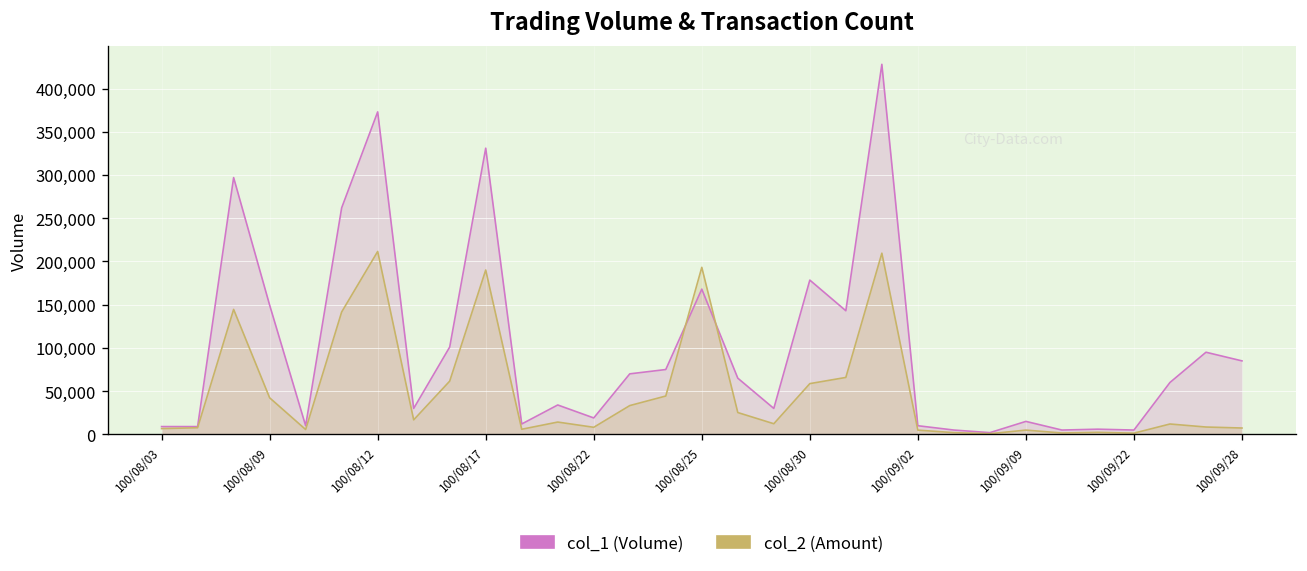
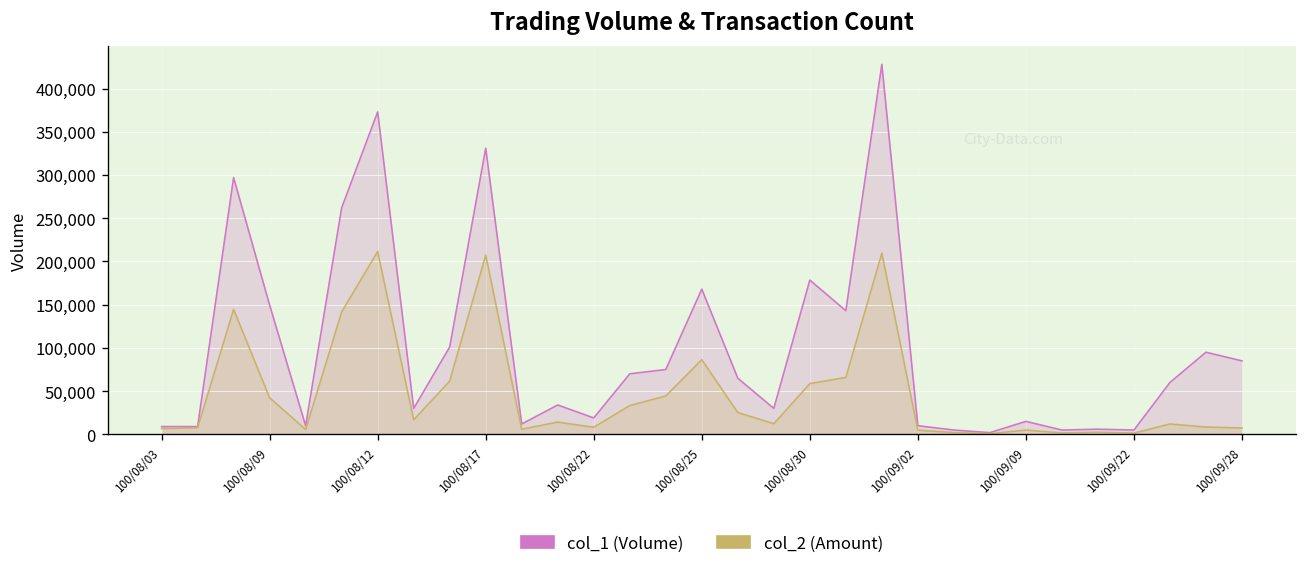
  {
    "col_1 (Volume)": {
      "100/08/09": "150,000",
      "100/08/12": "370,000",
      "100/08/17": "330,000",
      "100/08/22": "20,000",
      "100/08/25": "170,000",
      "100/08/30": "180,000",
      "100/09/02": "10,000",
      "100/09/09": "20,000",
      "100/09/22": "10,000",
      "100/09/28": "90,000"
    },
    "col_2 (Amount)": {
      "100/08/09": "40,000",
      "100/08/12": "210,000",
-     "100/08/17": "190,000",
+     "100/08/17": "210,000",
      "100/08/22": "10,000",
-     "100/08/25": "190,000",
+     "100/08/25": "90,000",
      "100/08/30": "60,000",
      "100/09/02": "0",
      "100/09/09": "0",
      "100/09/22": "0",
      "100/09/28": "10,000"
    }
  }
